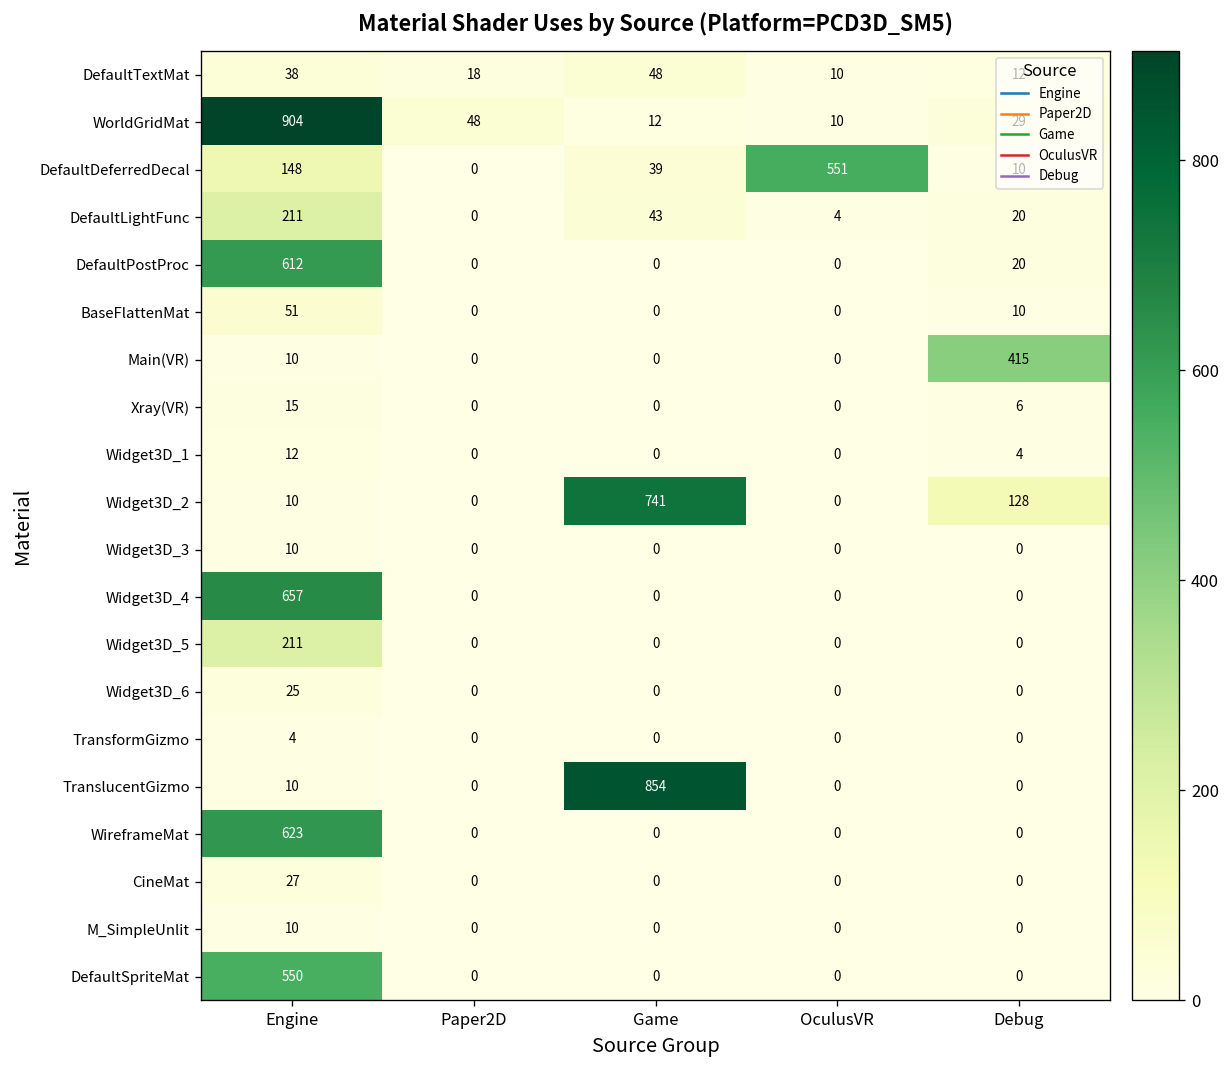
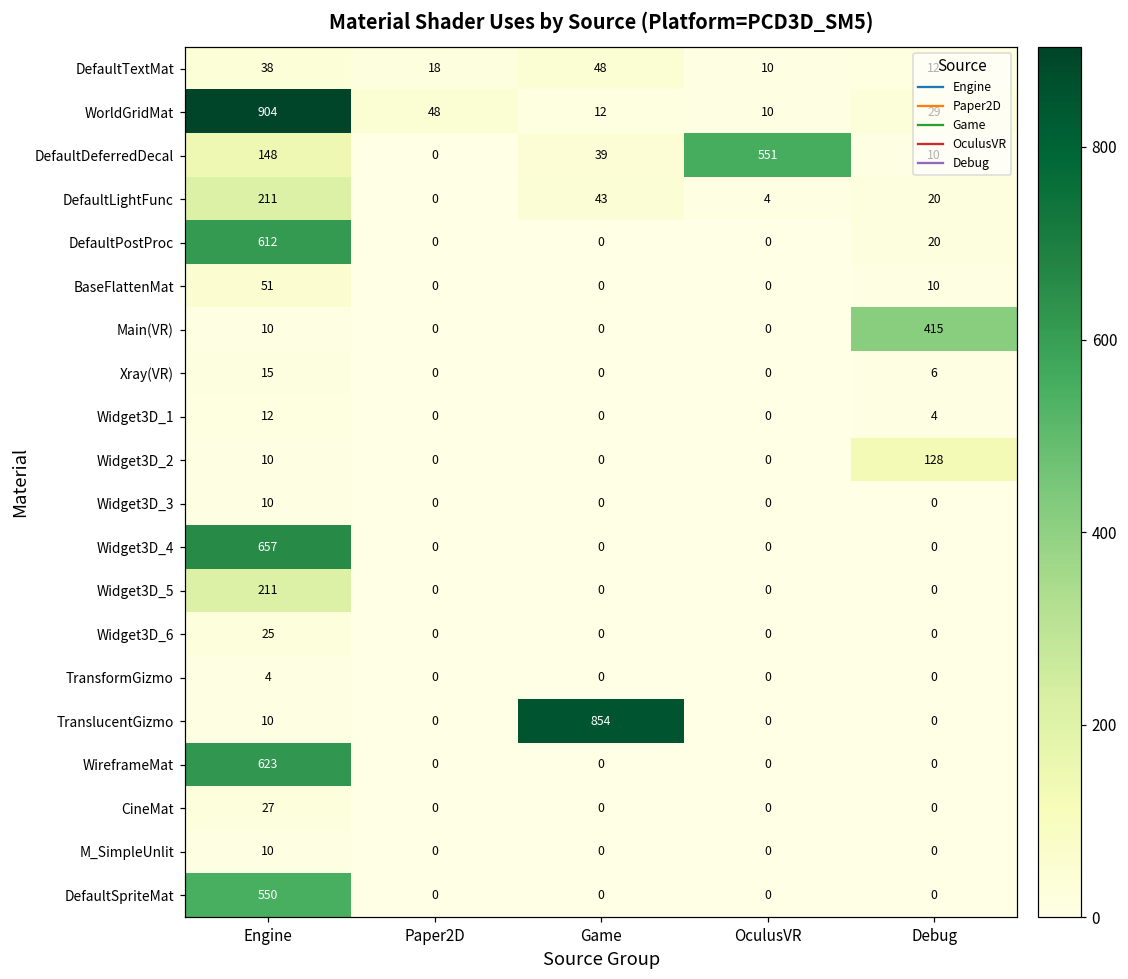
  {
    "DefaultTextMat": {
      "Engine": 38,
      "Paper2D": 18,
      "Game": 48,
      "OculusVR": 10
    },
    "WorldGridMat": {
      "Engine": 904,
      "Paper2D": 48,
      "Game": 12,
      "OculusVR": 10
    },
    "DefaultDeferredDecal": {
      "Engine": 148,
      "Paper2D": 0,
      "Game": 39,
      "OculusVR": 551
    },
    "DefaultLightFunc": {
      "Engine": 211,
      "Paper2D": 0,
      "Game": 43,
      "OculusVR": 4,
      "Debug": 20
    },
    "DefaultPostProc": {
      "Engine": 612,
      "Paper2D": 0,
      "Game": 0,
      "OculusVR": 0,
      "Debug": 20
    },
    "BaseFlattenMat": {
      "Engine": 51,
      "Paper2D": 0,
      "Game": 0,
      "OculusVR": 0,
      "Debug": 10
    },
    "Main(VR)": {
      "Engine": 10,
      "Paper2D": 0,
      "Game": 0,
      "OculusVR": 0,
      "Debug": 415
    },
    "Xray(VR)": {
      "Engine": 15,
      "Paper2D": 0,
      "Game": 0,
      "OculusVR": 0,
      "Debug": 6
    },
    "Widget3D_1": {
      "Engine": 12,
      "Paper2D": 0,
      "Game": 0,
      "OculusVR": 0,
      "Debug": 4
    },
    "Widget3D_2": {
      "Engine": 10,
      "Paper2D": 0,
-     "Game": 741,
+     "Game": 0,
      "OculusVR": 0,
      "Debug": 128
    },
    "Widget3D_3": {
      "Engine": 10,
      "Paper2D": 0,
      "Game": 0,
      "OculusVR": 0,
      "Debug": 0
    },
    "Widget3D_4": {
      "Engine": 657,
      "Paper2D": 0,
      "Game": 0,
      "OculusVR": 0,
      "Debug": 0
    },
    "Widget3D_5": {
      "Engine": 211,
      "Paper2D": 0,
      "Game": 0,
      "OculusVR": 0,
      "Debug": 0
    },
    "Widget3D_6": {
      "Engine": 25,
      "Paper2D": 0,
      "Game": 0,
      "OculusVR": 0,
      "Debug": 0
    },
    "TransformGizmo": {
      "Engine": 4,
      "Paper2D": 0,
      "Game": 0,
      "OculusVR": 0,
      "Debug": 0
    },
    "TranslucentGizmo": {
      "Engine": 10,
      "Paper2D": 0,
      "Game": 854,
      "OculusVR": 0,
      "Debug": 0
    },
    "WireframeMat": {
      "Engine": 623,
      "Paper2D": 0,
      "Game": 0,
      "OculusVR": 0,
      "Debug": 0
    },
    "CineMat": {
      "Engine": 27,
      "Paper2D": 0,
      "Game": 0,
      "OculusVR": 0,
      "Debug": 0
    },
    "M_SimpleUnlit": {
      "Engine": 10,
      "Paper2D": 0,
      "Game": 0,
      "OculusVR": 0,
      "Debug": 0
    },
    "DefaultSpriteMat": {
      "Engine": 550,
      "Paper2D": 0,
      "Game": 0,
      "OculusVR": 0,
      "Debug": 0
    }
  }
